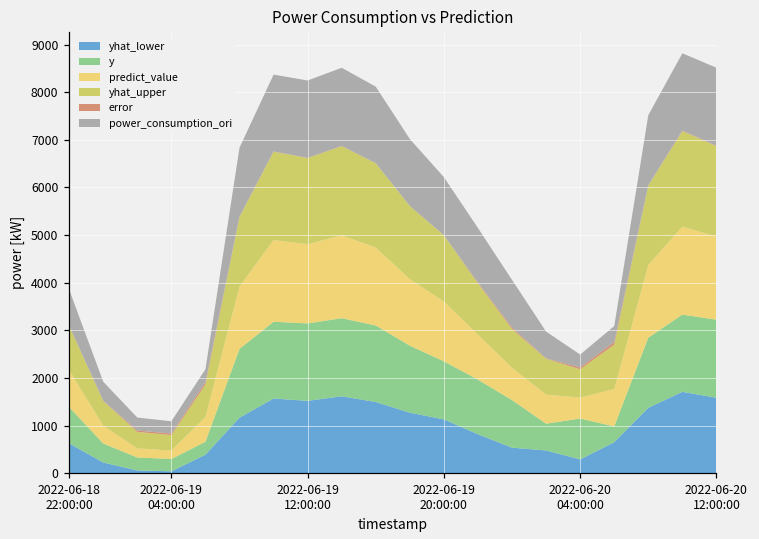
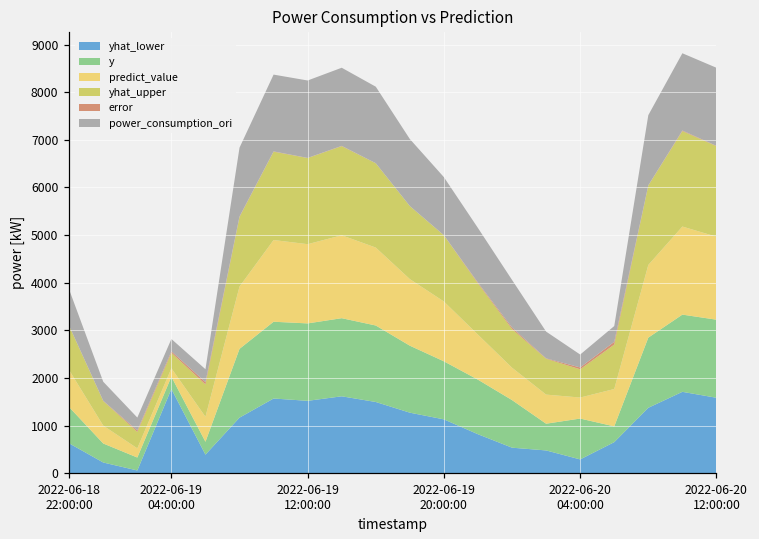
  {
    "yhat_lower": {
      "2022-06-18 22:00:00": 600,
-     "2022-06-19 04:00:00": 0,
+     "2022-06-19 04:00:00": 1800,
      "2022-06-19 12:00:00": 1500,
      "2022-06-19 20:00:00": 1100,
      "2022-06-20 04:00:00": 300,
      "2022-06-20 12:00:00": 1600
    },
    "y": {
      "2022-06-18 22:00:00": 800,
      "2022-06-19 04:00:00": 300,
      "2022-06-19 12:00:00": 1600,
      "2022-06-19 20:00:00": 1200,
      "2022-06-20 04:00:00": 900,
      "2022-06-20 12:00:00": 1600
    },
    "power_consumption_ori": {
      "2022-06-18 22:00:00": 800,
      "2022-06-19 04:00:00": 300,
      "2022-06-19 12:00:00": 1600,
      "2022-06-19 20:00:00": 1200,
      "2022-06-20 04:00:00": 300,
      "2022-06-20 12:00:00": 1600
    }
  }
